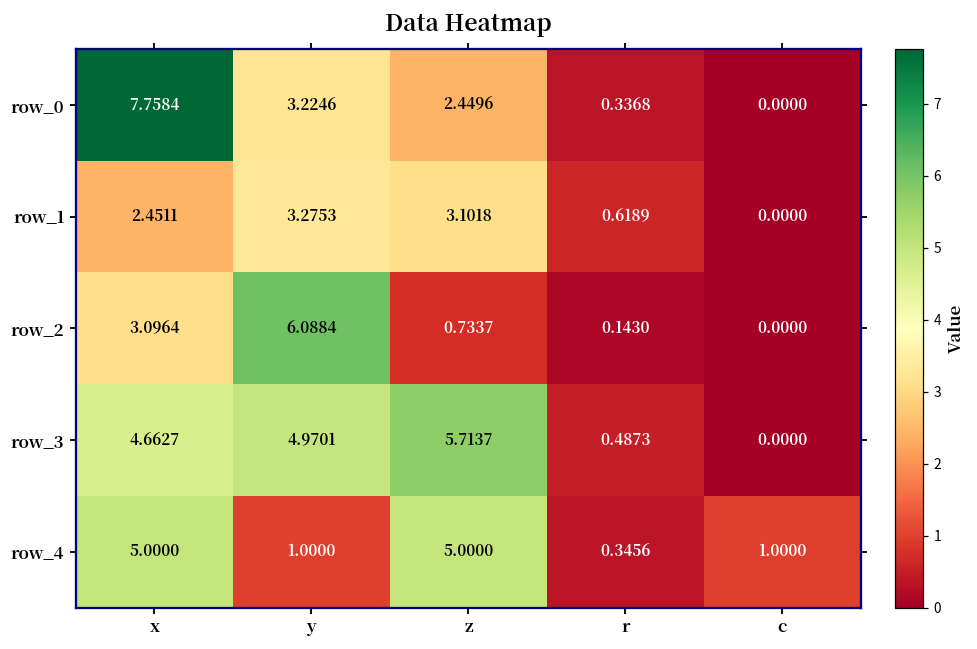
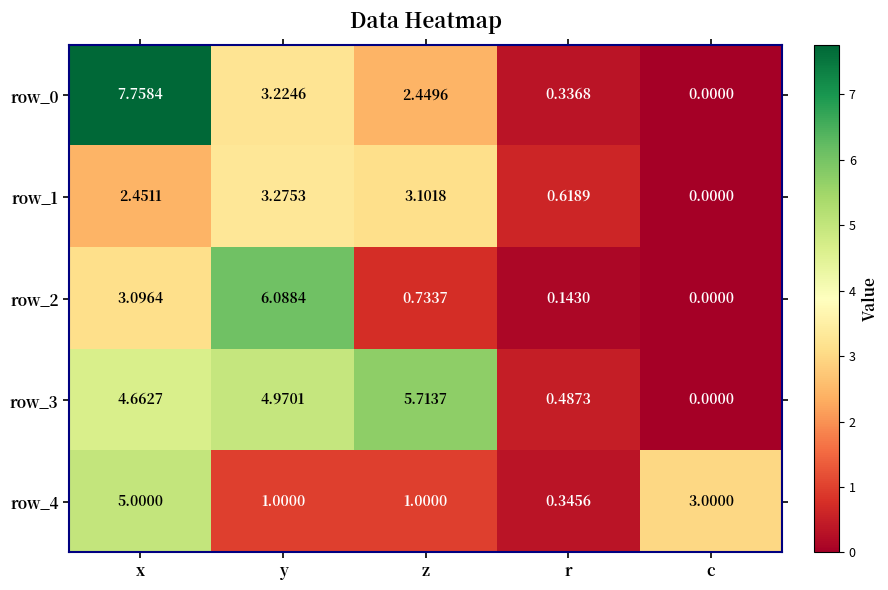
  {
    "row_0": {
      "x": 7.7584,
      "y": 3.2246,
      "z": 2.4496,
      "r": 0.3368,
      "c": 0.0000
    },
    "row_1": {
      "x": 2.4511,
      "y": 3.2753,
      "z": 3.1018,
      "r": 0.6189,
      "c": 0.0000
    },
    "row_2": {
      "x": 3.0964,
      "y": 6.0884,
      "z": 0.7337,
      "r": 0.1430,
      "c": 0.0000
    },
    "row_3": {
      "x": 4.6627,
      "y": 4.9701,
      "z": 5.7137,
      "r": 0.4873,
      "c": 0.0000
    },
    "row_4": {
      "x": 5.0000,
      "y": 1.0000,
-     "z": 5.0000,
+     "z": 1.0000,
      "r": 0.3456,
-     "c": 1.0000
+     "c": 3.0000
    }
  }
